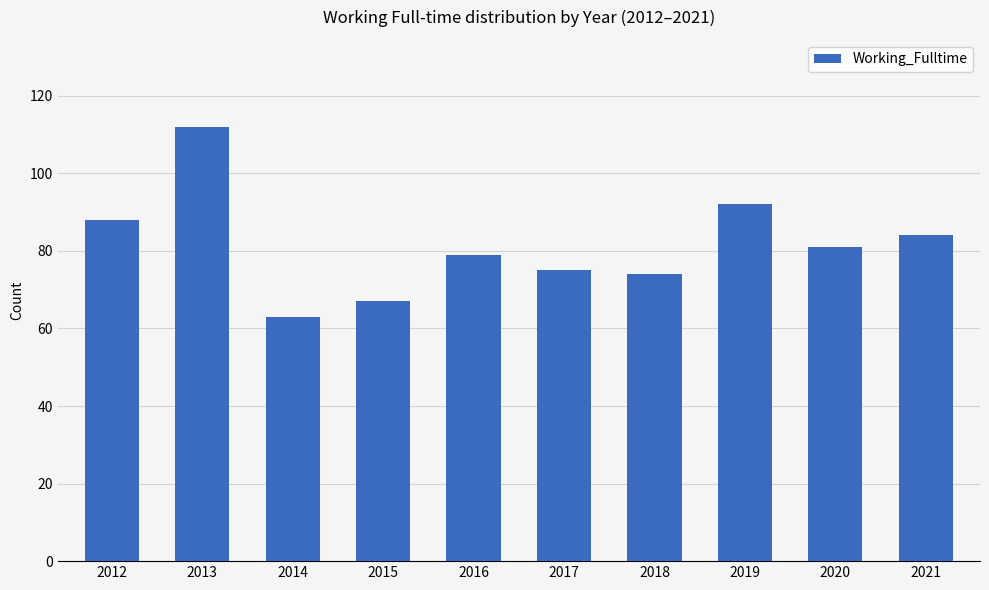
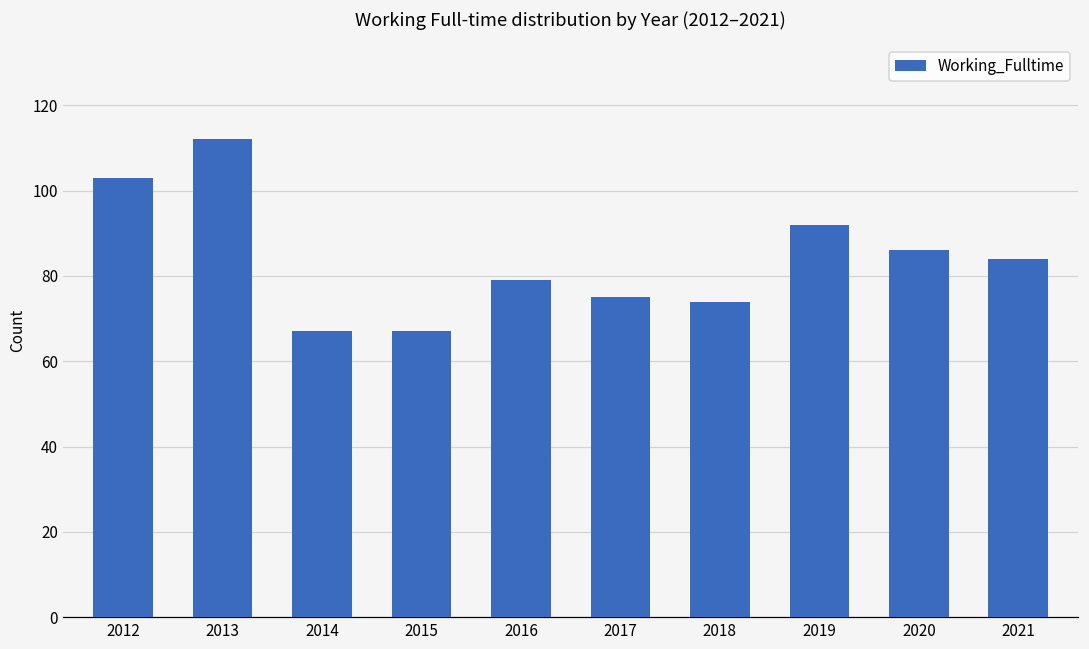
  {
-   "2012": 88,
+   "2012": 103,
    "2013": 112,
-   "2014": 63,
+   "2014": 67,
    "2015": 67,
    "2016": 79,
    "2017": 75,
    "2018": 74,
    "2019": 92,
-   "2020": 81,
+   "2020": 86,
    "2021": 84
  }
